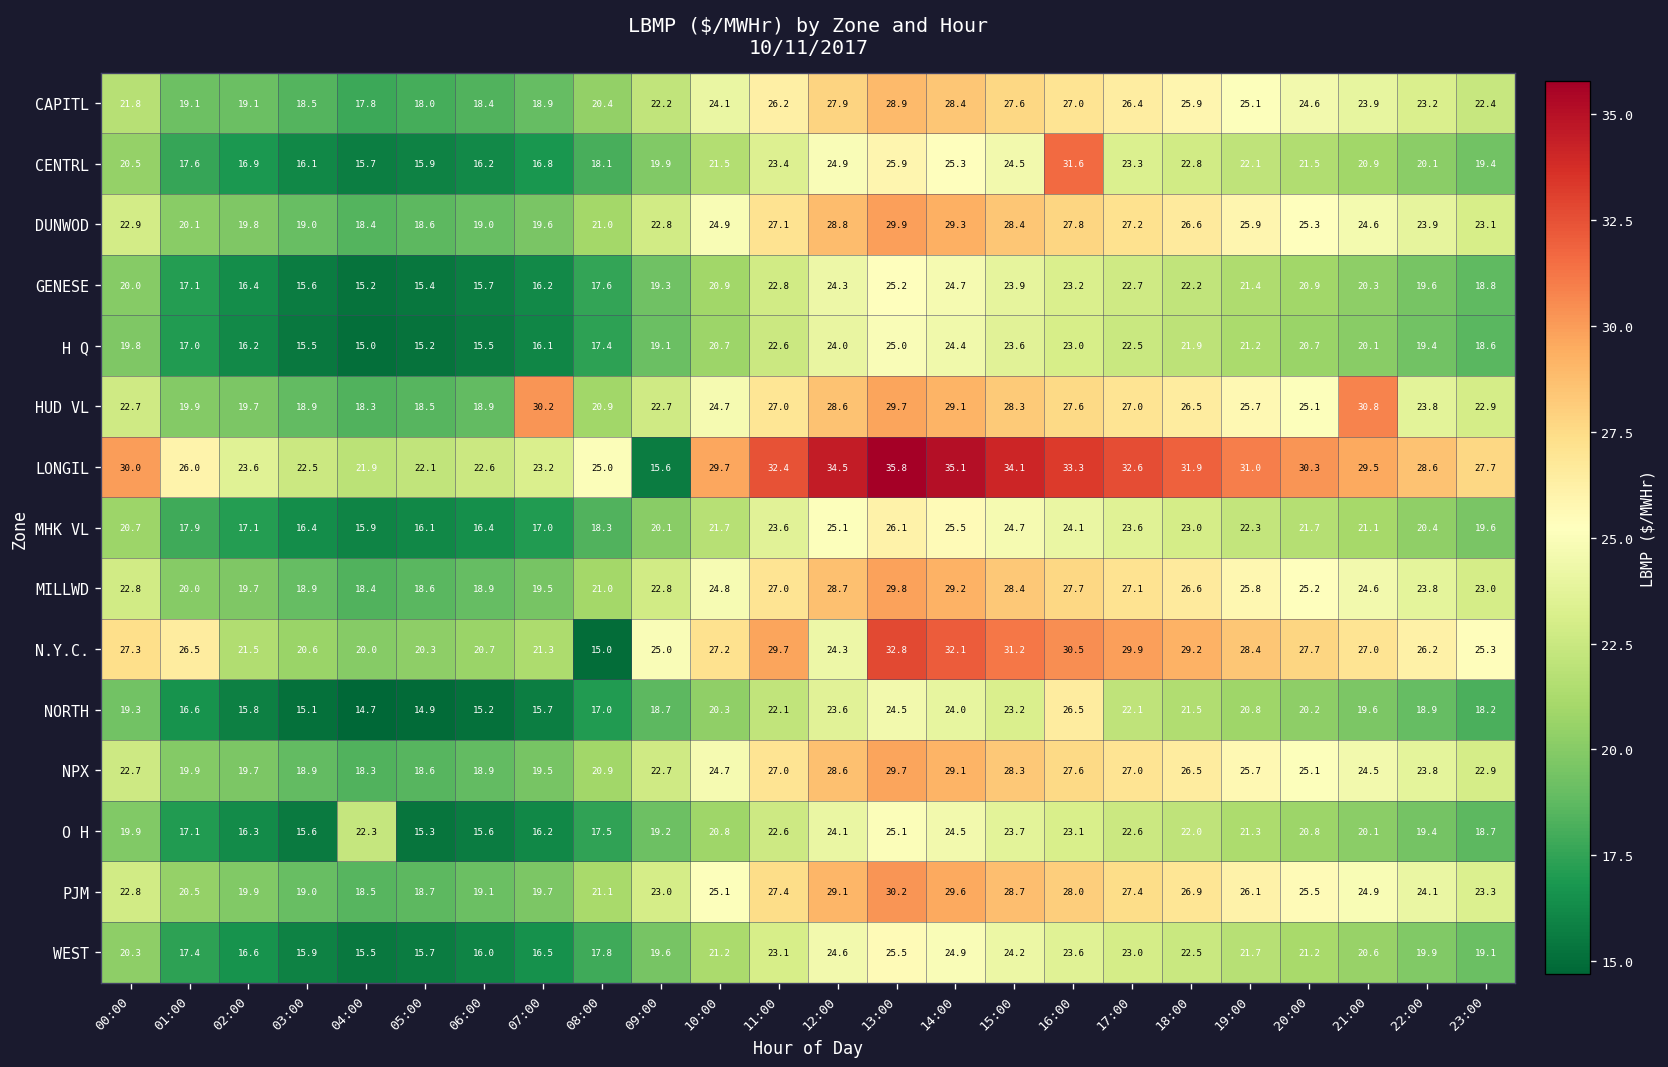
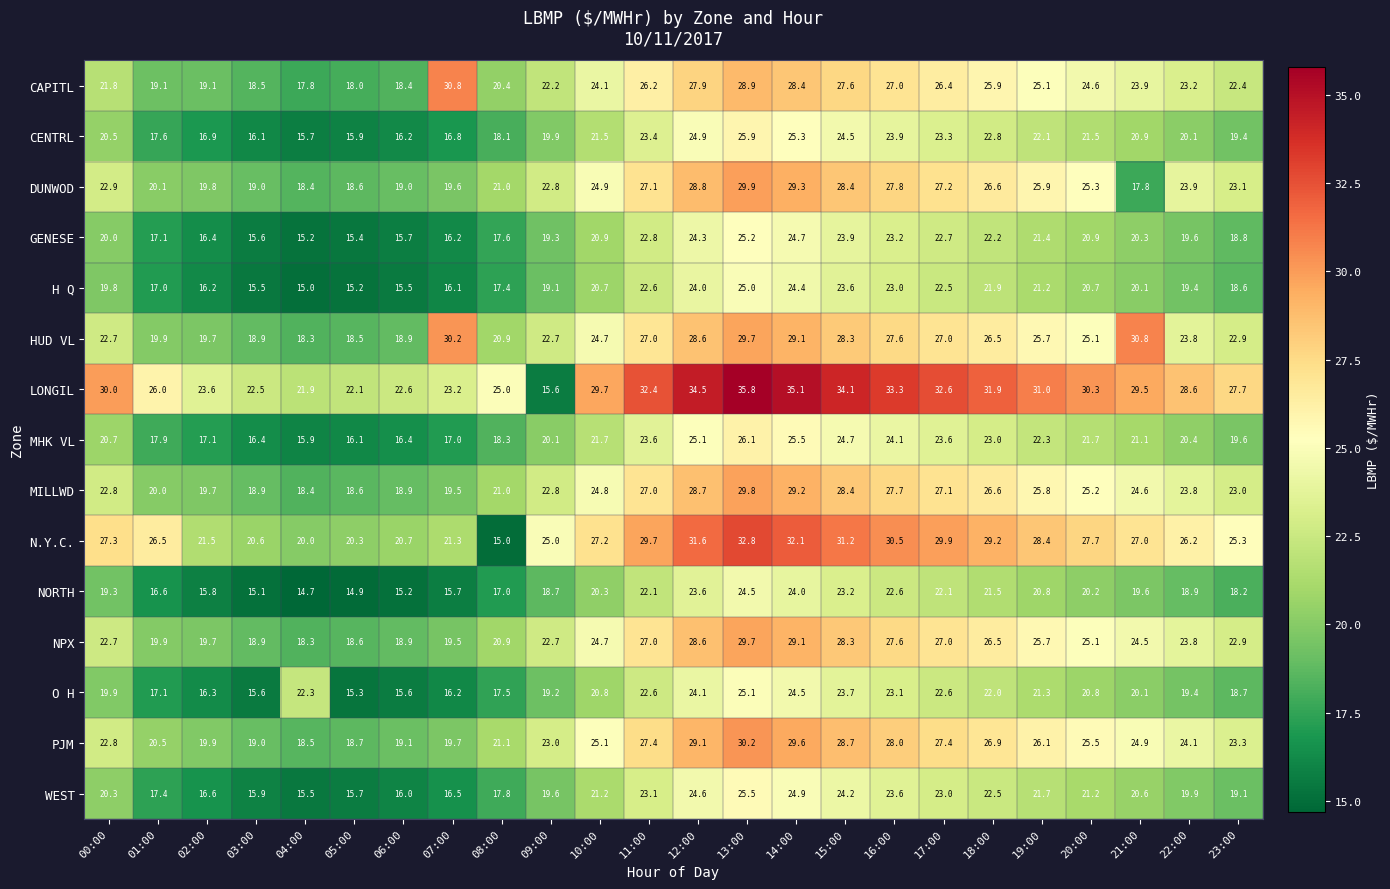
  {
    "CAPITL": {
      "00:00": 21.8,
      "01:00": 19.1,
      "02:00": 19.1,
      "03:00": 18.5,
      "04:00": 17.8,
      "05:00": 18.0,
      "06:00": 18.4,
-     "07:00": 18.9,
+     "07:00": 30.8,
      "08:00": 20.4,
      "09:00": 22.2,
      "10:00": 24.1,
      "11:00": 26.2,
      "12:00": 27.9,
      "13:00": 28.9,
      "14:00": 28.4,
      "15:00": 27.6,
      "16:00": 27.0,
      "17:00": 26.4,
      "18:00": 25.9,
      "19:00": 25.1,
      "20:00": 24.6,
      "21:00": 23.9,
      "22:00": 23.2,
      "23:00": 22.4
    },
    "CENTRL": {
      "00:00": 20.5,
      "01:00": 17.6,
      "02:00": 16.9,
      "03:00": 16.1,
      "04:00": 15.7,
      "05:00": 15.9,
      "06:00": 16.2,
      "07:00": 16.8,
      "08:00": 18.1,
      "09:00": 19.9,
      "10:00": 21.5,
      "11:00": 23.4,
      "12:00": 24.9,
      "13:00": 25.9,
      "14:00": 25.3,
      "15:00": 24.5,
-     "16:00": 31.6,
+     "16:00": 23.9,
      "17:00": 23.3,
      "18:00": 22.8,
      "19:00": 22.1,
      "20:00": 21.5,
      "21:00": 20.9,
      "22:00": 20.1,
      "23:00": 19.4
    },
    "DUNWOD": {
      "00:00": 22.9,
      "01:00": 20.1,
      "02:00": 19.8,
      "03:00": 19.0,
      "04:00": 18.4,
      "05:00": 18.6,
      "06:00": 19.0,
      "07:00": 19.6,
      "08:00": 21.0,
      "09:00": 22.8,
      "10:00": 24.9,
      "11:00": 27.1,
      "12:00": 28.8,
      "13:00": 29.9,
      "14:00": 29.3,
      "15:00": 28.4,
      "16:00": 27.8,
      "17:00": 27.2,
      "18:00": 26.6,
      "19:00": 25.9,
      "20:00": 25.3,
-     "21:00": 24.6,
+     "21:00": 17.8,
      "22:00": 23.9,
      "23:00": 23.1
    },
    "N.Y.C.": {
      "00:00": 27.3,
      "01:00": 26.5,
      "02:00": 21.5,
      "03:00": 20.6,
      "04:00": 20.0,
      "05:00": 20.3,
      "06:00": 20.7,
      "07:00": 21.3,
      "08:00": 15.0,
      "09:00": 25.0,
      "10:00": 27.2,
      "11:00": 29.7,
-     "12:00": 24.3,
+     "12:00": 31.6,
      "13:00": 32.8,
      "14:00": 32.1,
      "15:00": 31.2,
      "16:00": 30.5,
      "17:00": 29.9,
      "18:00": 29.2,
      "19:00": 28.4,
      "20:00": 27.7,
      "21:00": 27.0,
      "22:00": 26.2,
      "23:00": 25.3
    },
    "NORTH": {
      "00:00": 19.3,
      "01:00": 16.6,
      "02:00": 15.8,
      "03:00": 15.1,
      "04:00": 14.7,
      "05:00": 14.9,
      "06:00": 15.2,
      "07:00": 15.7,
      "08:00": 17.0,
      "09:00": 18.7,
      "10:00": 20.3,
      "11:00": 22.1,
      "12:00": 23.6,
      "13:00": 24.5,
      "14:00": 24.0,
      "15:00": 23.2,
-     "16:00": 26.5,
+     "16:00": 22.6,
      "17:00": 22.1,
      "18:00": 21.5,
      "19:00": 20.8,
      "20:00": 20.2,
      "21:00": 19.6,
      "22:00": 18.9,
      "23:00": 18.2
    }
  }
